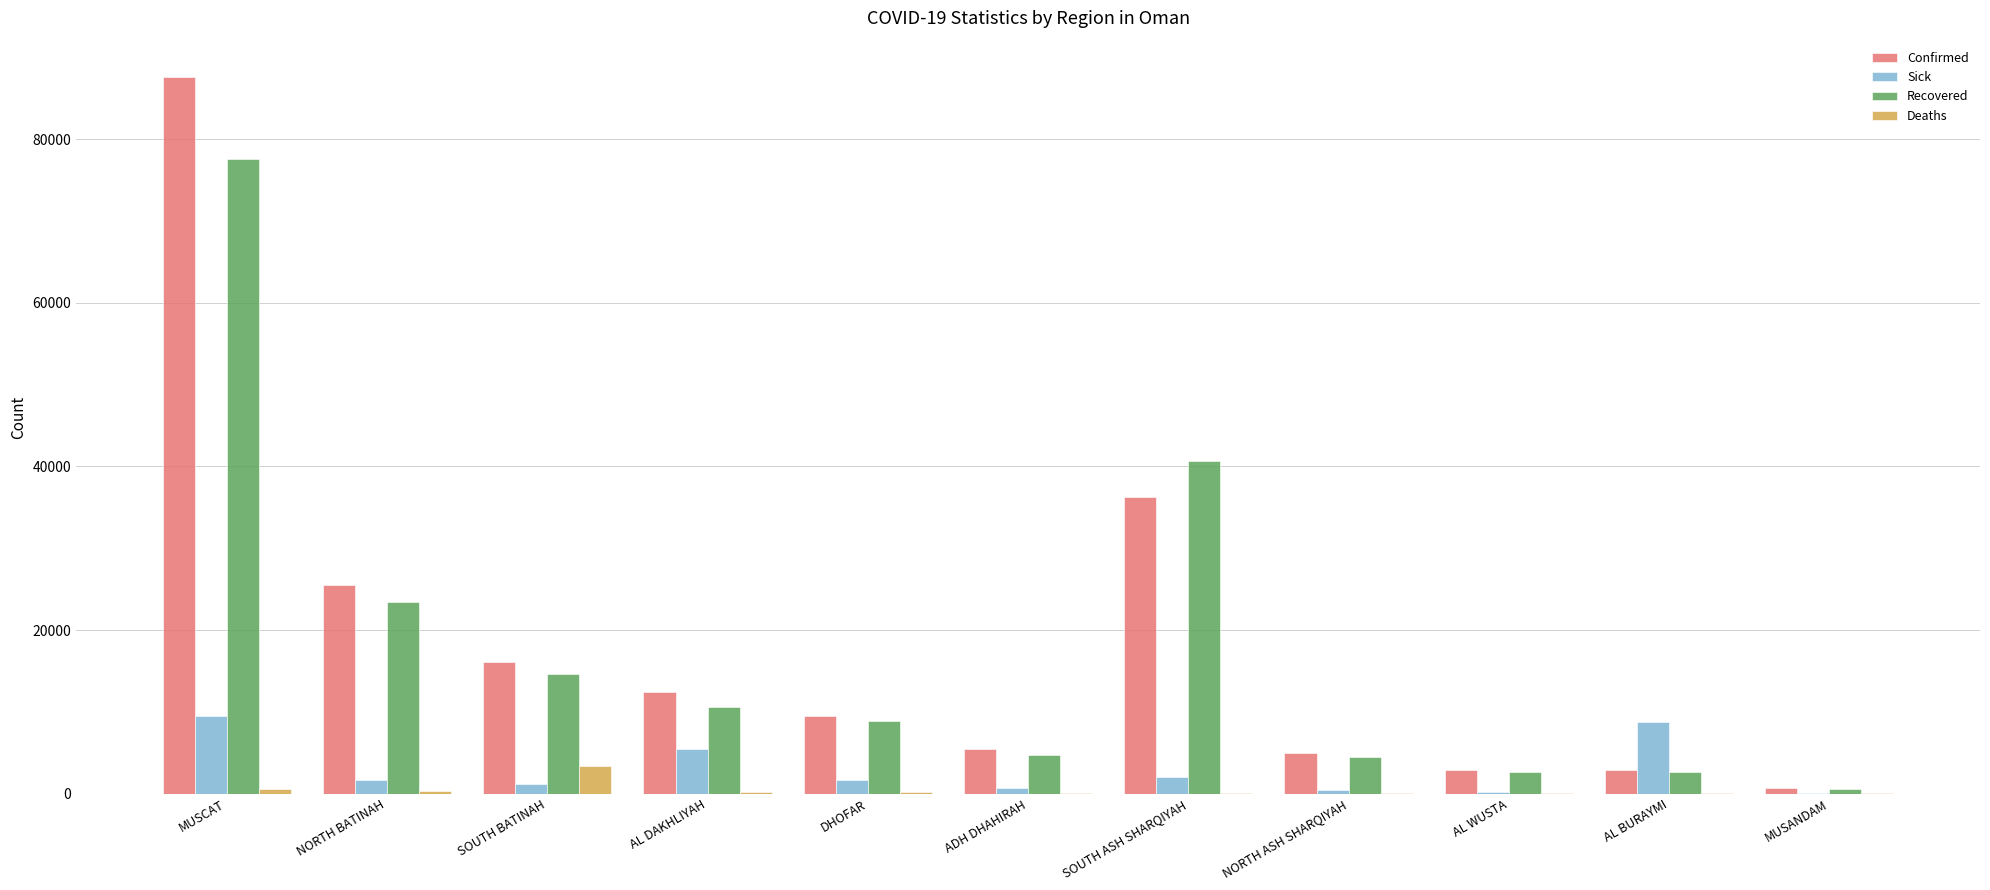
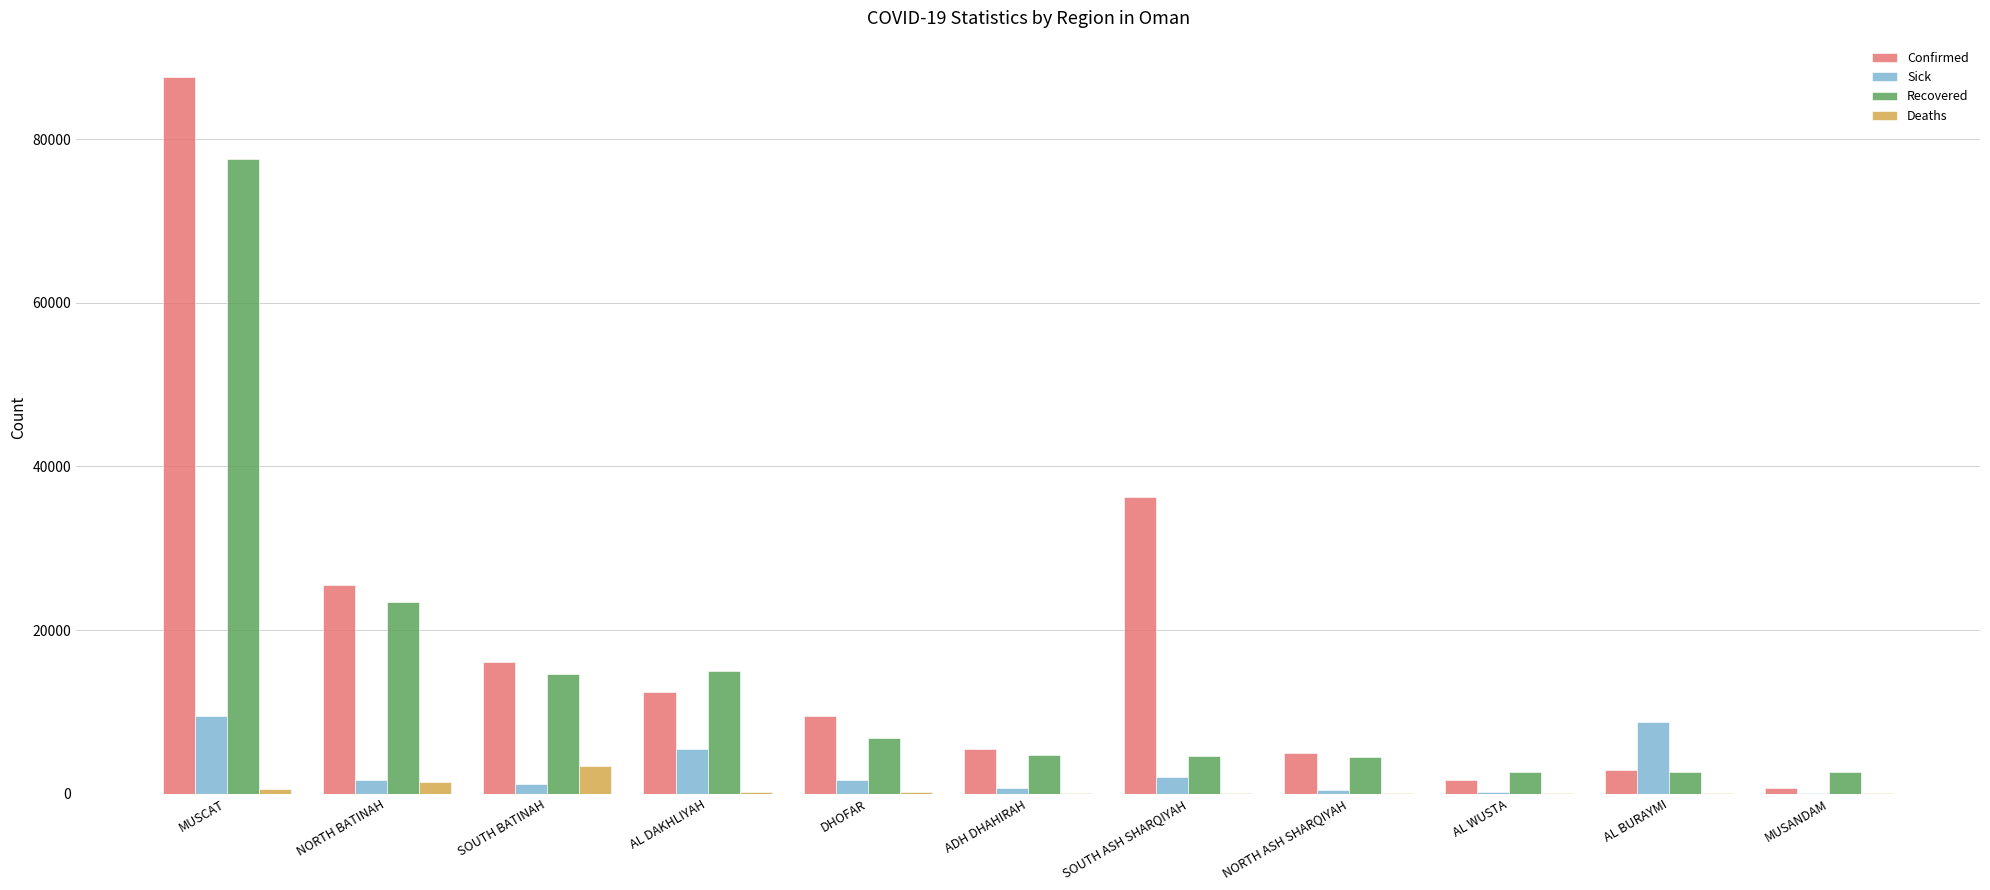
  {
    "Confirmed": {
      "MUSCAT": 88000,
      "NORTH BATINAH": 25000,
      "SOUTH BATINAH": 16000,
      "AL DAKHLIYAH": 12000,
      "DHOFAR": 10000,
      "ADH DHAHIRAH": 5000,
      "SOUTH ASH SHARQIYAH": 36000,
      "NORTH ASH SHARQIYAH": 5000,
-     "AL WUSTA": 3000,
+     "AL WUSTA": 2000,
      "AL BURAYMI": 3000,
      "MUSANDAM": 1000
    },
    "Sick": {
      "MUSCAT": 9000,
      "NORTH BATINAH": 2000,
      "SOUTH BATINAH": 1000,
      "AL DAKHLIYAH": 5000,
      "DHOFAR": 2000,
      "ADH DHAHIRAH": 1000,
      "SOUTH ASH SHARQIYAH": 2000,
      "NORTH ASH SHARQIYAH": 0,
      "AL BURAYMI": 9000
    },
    "Recovered": {
      "MUSCAT": 78000,
      "NORTH BATINAH": 23000,
      "SOUTH BATINAH": 15000,
-     "AL DAKHLIYAH": 11000,
-     "DHOFAR": 9000,
+     "AL DAKHLIYAH": 15000,
+     "DHOFAR": 7000,
      "ADH DHAHIRAH": 5000,
-     "SOUTH ASH SHARQIYAH": 41000,
+     "SOUTH ASH SHARQIYAH": 5000,
      "NORTH ASH SHARQIYAH": 4000,
      "AL WUSTA": 3000,
      "AL BURAYMI": 3000,
-     "MUSANDAM": 1000
+     "MUSANDAM": 3000
    },
    "Deaths": {
      "MUSCAT": 1000,
-     "NORTH BATINAH": 0,
+     "NORTH BATINAH": 1000,
      "SOUTH BATINAH": 3000
    }
  }
